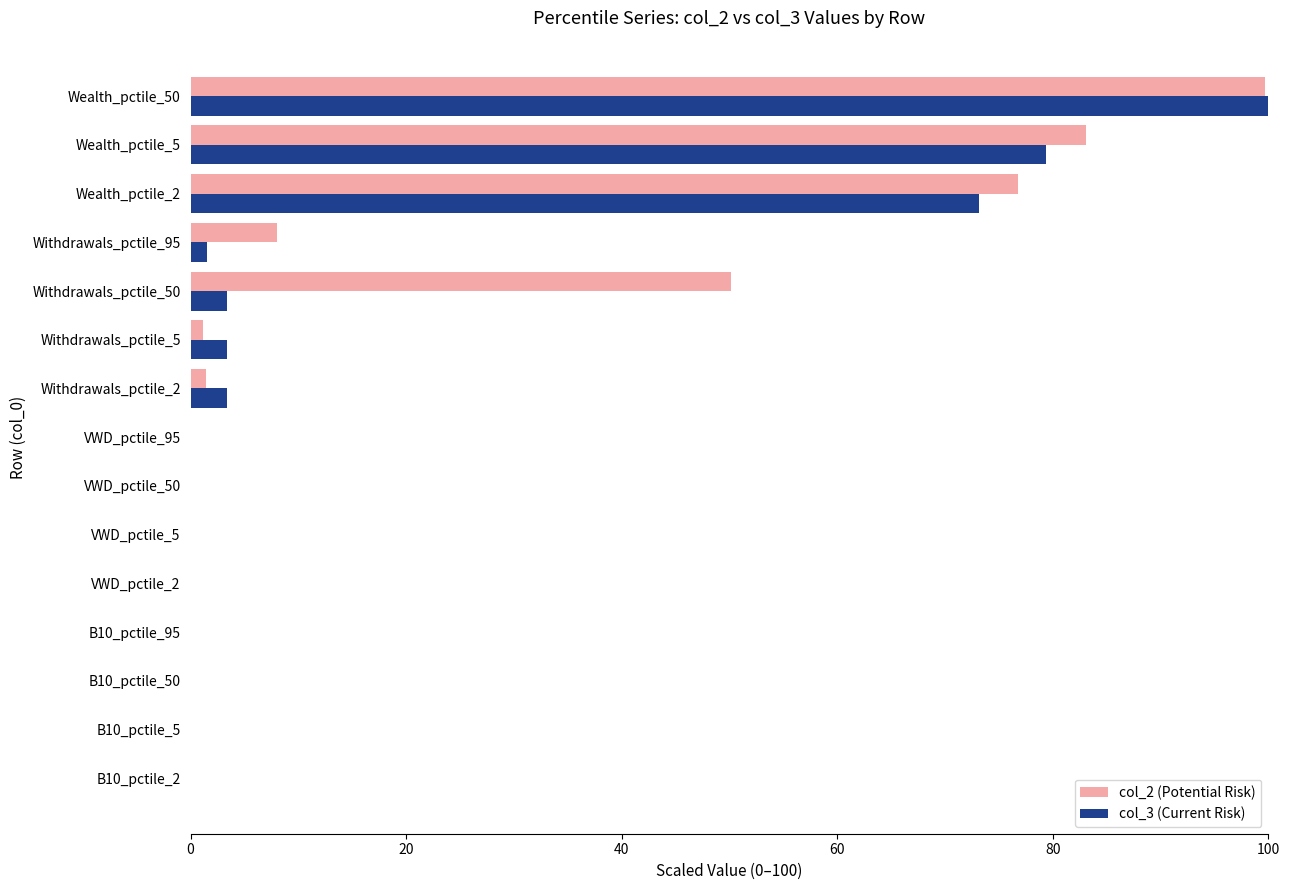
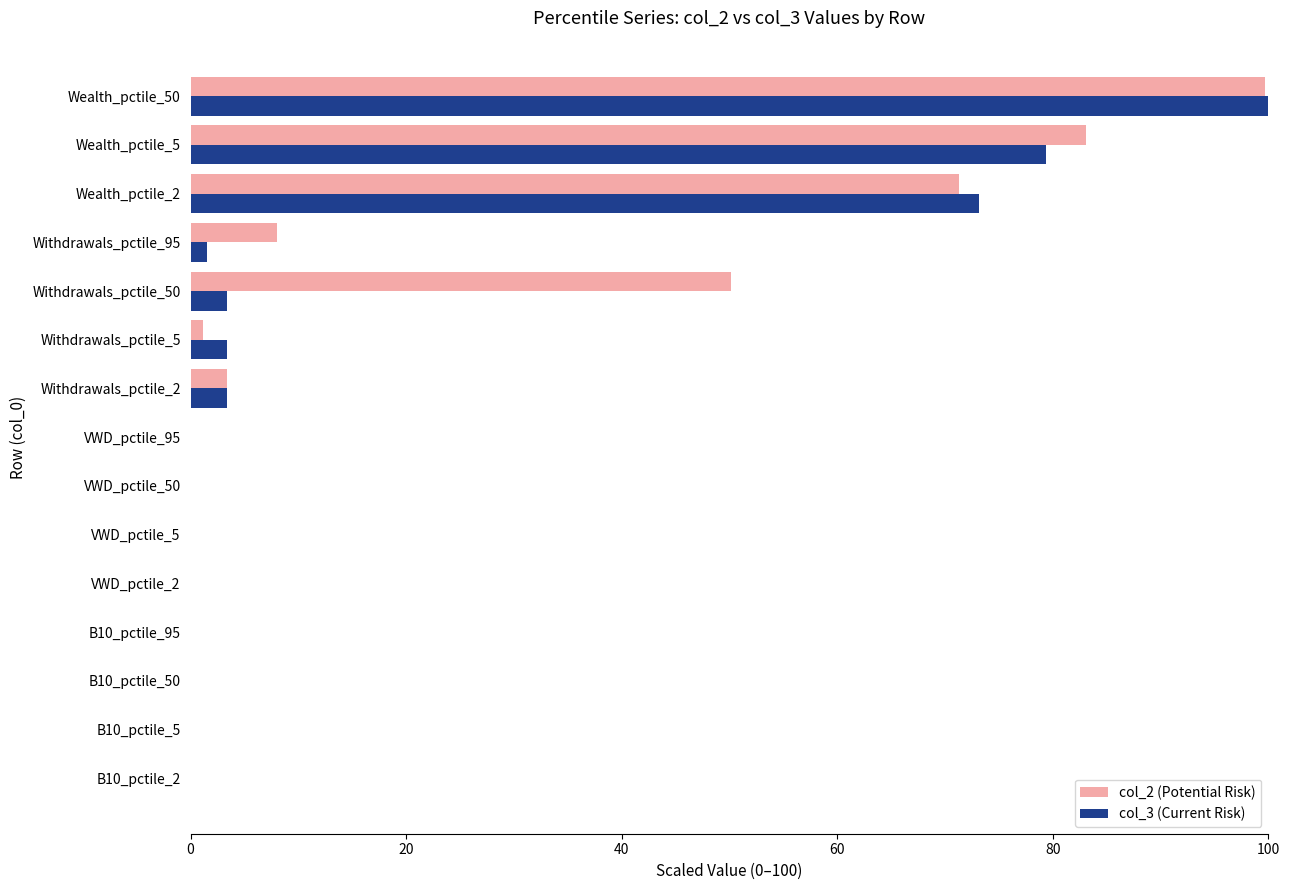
  {
    "col_2 (Potential Risk)": {
      "Wealth_pctile_50": 99.7,
      "Wealth_pctile_5": 83.1,
-     "Wealth_pctile_2": 76.7,
+     "Wealth_pctile_2": 71.3,
      "Withdrawals_pctile_95": 8.0,
      "Withdrawals_pctile_50": 50.2,
      "Withdrawals_pctile_5": 1.2,
-     "Withdrawals_pctile_2": 1.5
+     "Withdrawals_pctile_2": 3.4
    },
    "col_3 (Current Risk)": {
      "Wealth_pctile_50": 100.0,
      "Wealth_pctile_5": 79.3,
      "Wealth_pctile_2": 73.1,
      "Withdrawals_pctile_95": 1.5,
      "Withdrawals_pctile_50": 3.4,
      "Withdrawals_pctile_5": 3.4,
      "Withdrawals_pctile_2": 3.4,
      "VWD_pctile_2": 0.0
    }
  }
